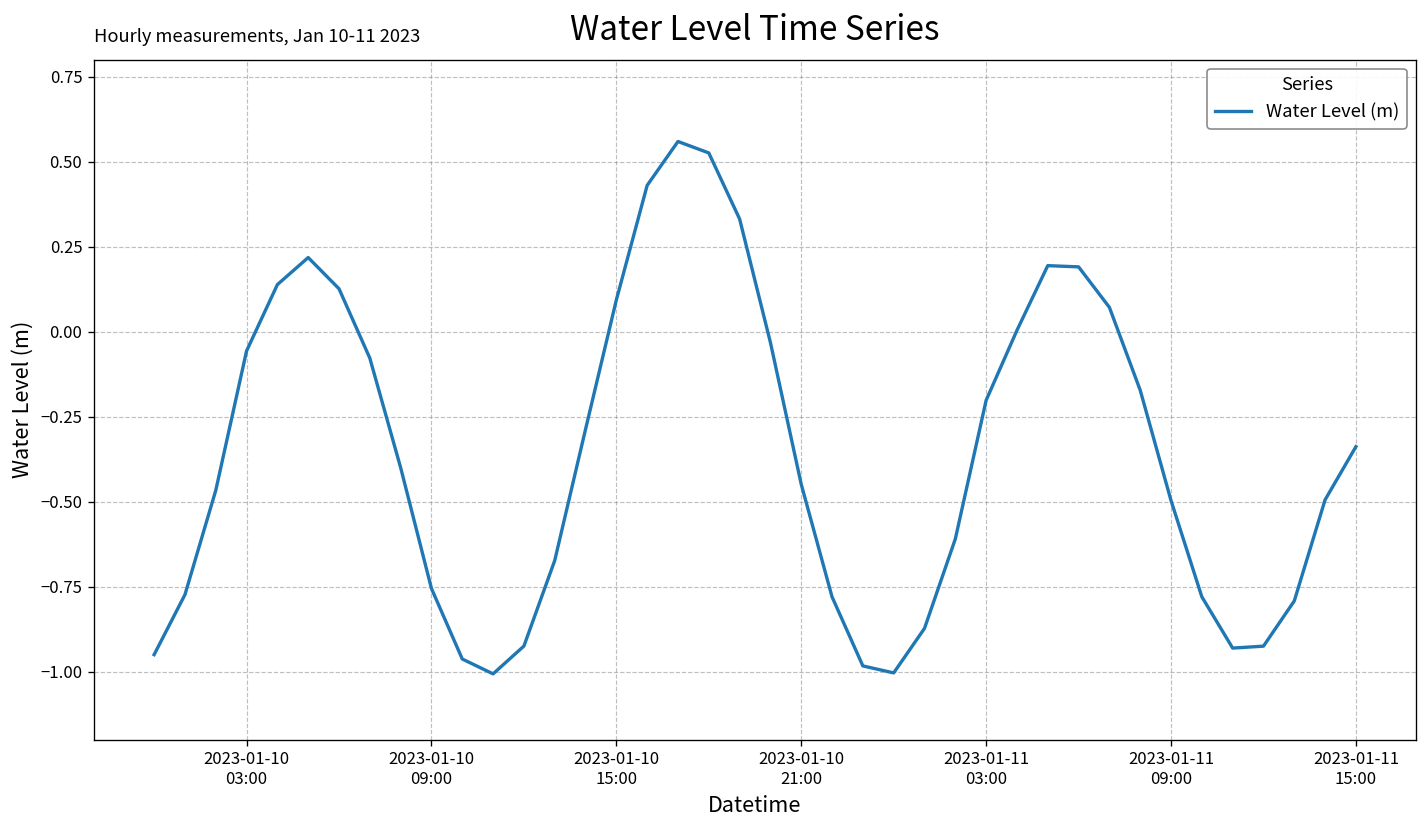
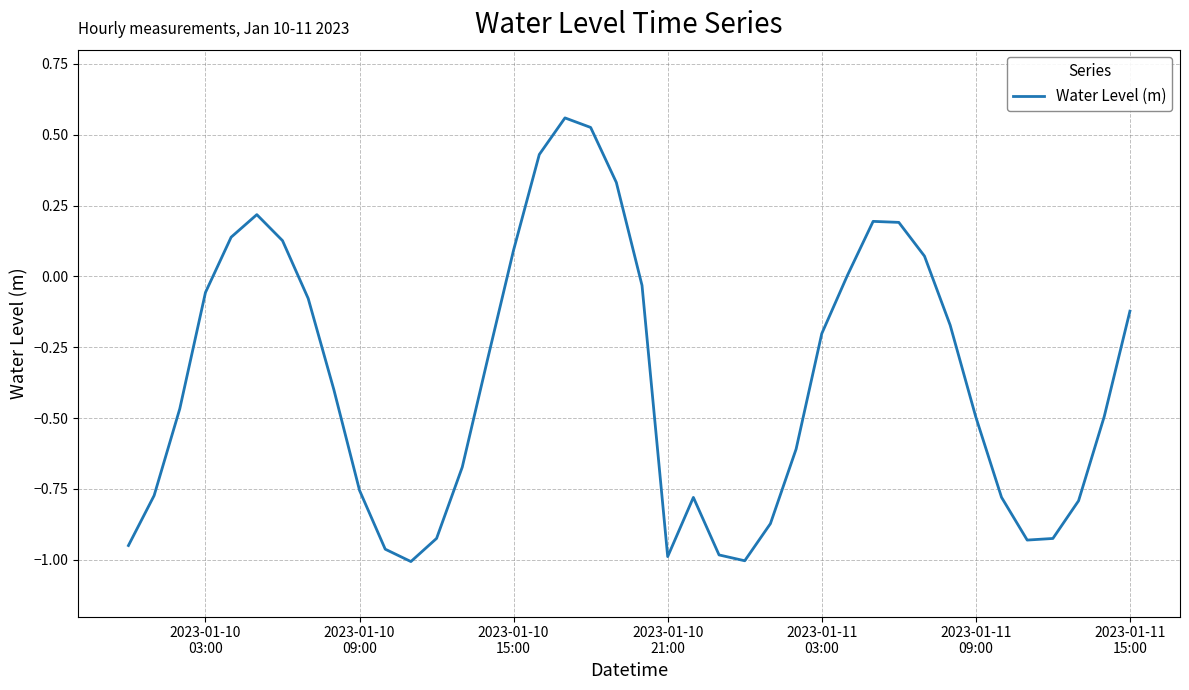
  {
    "2023-01-10 03:00": -0.06,
    "2023-01-10 09:00": -0.76,
    "2023-01-10 15:00": 0.09,
-   "2023-01-10 21:00": -0.45,
+   "2023-01-10 21:00": -0.99,
    "2023-01-11 03:00": -0.20,
    "2023-01-11 09:00": -0.50,
-   "2023-01-11 15:00": -0.34
+   "2023-01-11 15:00": -0.12
  }
